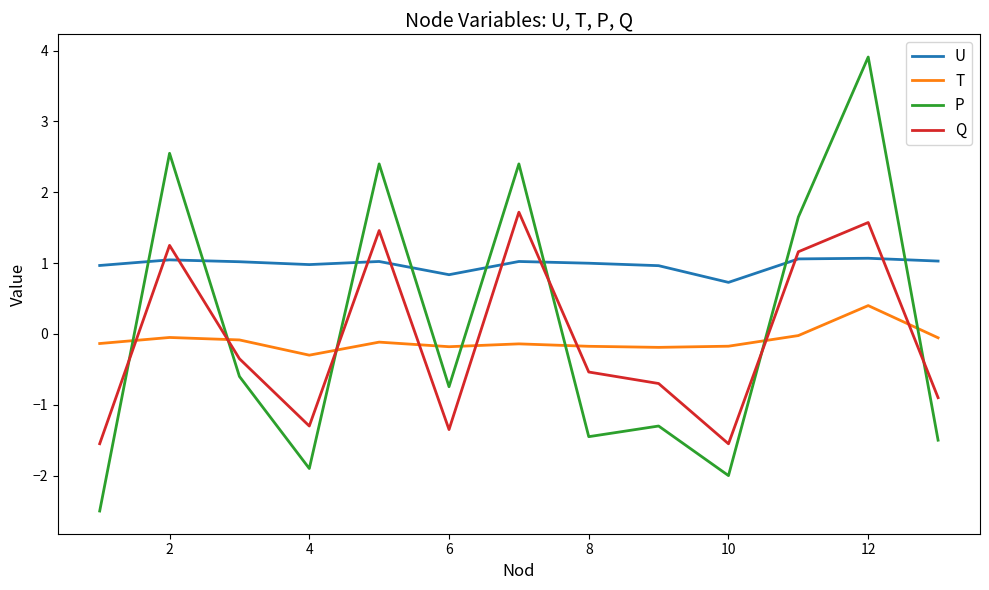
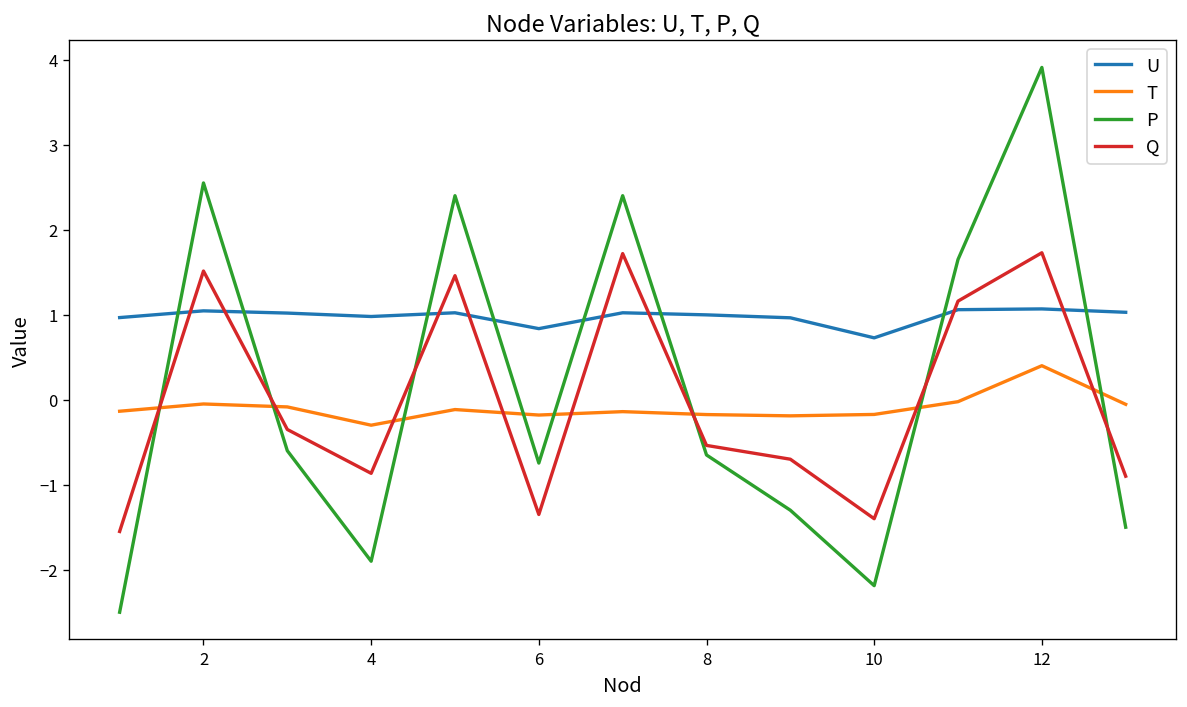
  {
    "U": {
      "2": 1.0,
      "4": 1.0,
      "6": 0.8,
      "8": 1.0,
      "10": 0.7,
      "12": 1.1
    },
    "T": {
      "2": -0.1,
      "4": -0.3,
      "6": -0.2,
      "8": -0.2,
      "10": -0.2,
      "12": 0.4
    },
    "P": {
      "2": 2.6,
      "4": -1.9,
      "6": -0.7,
-     "8": -1.5,
-     "10": -2.0,
+     "8": -0.6,
+     "10": -2.2,
      "12": 3.9
    },
    "Q": {
-     "2": 1.3,
-     "4": -1.3,
+     "2": 1.5,
+     "4": -0.9,
      "6": -1.3,
      "8": -0.5,
-     "10": -1.6,
-     "12": 1.6
+     "10": -1.4,
+     "12": 1.7
    }
  }
